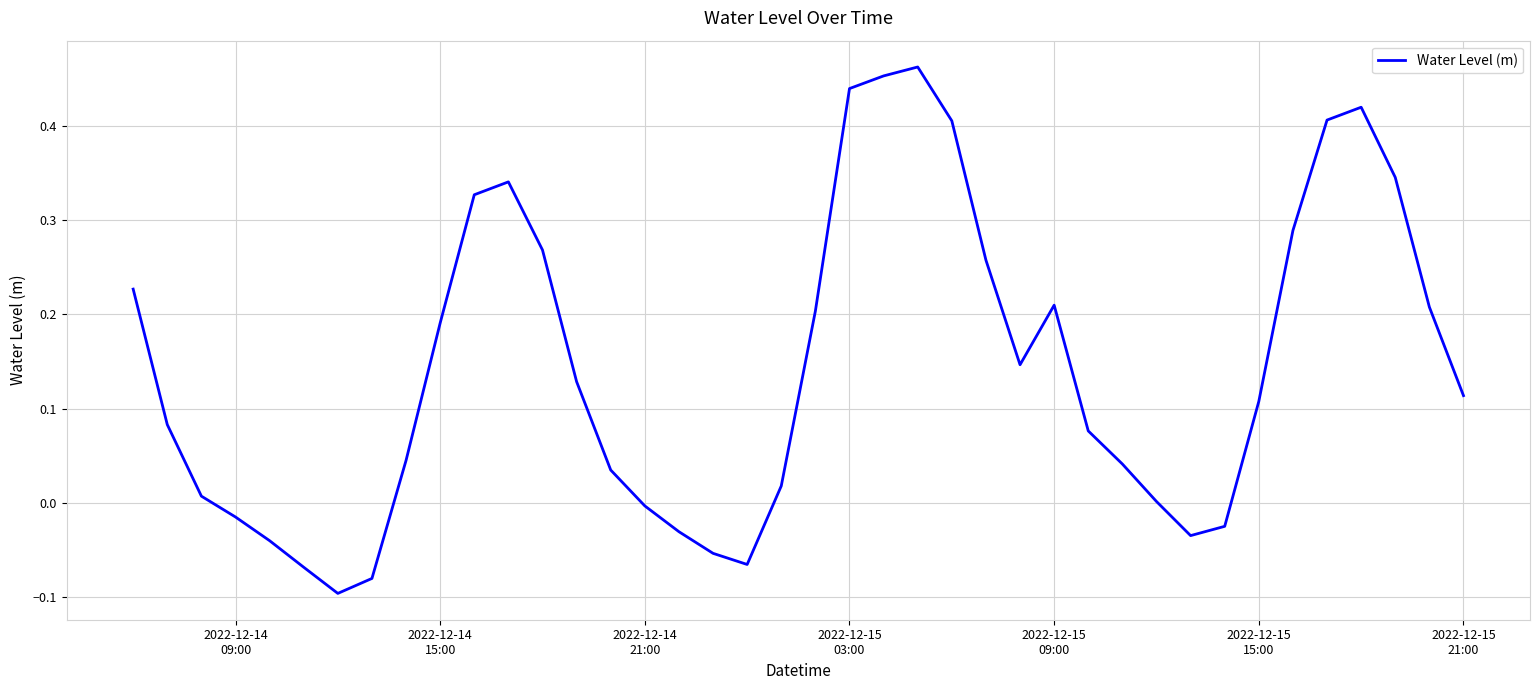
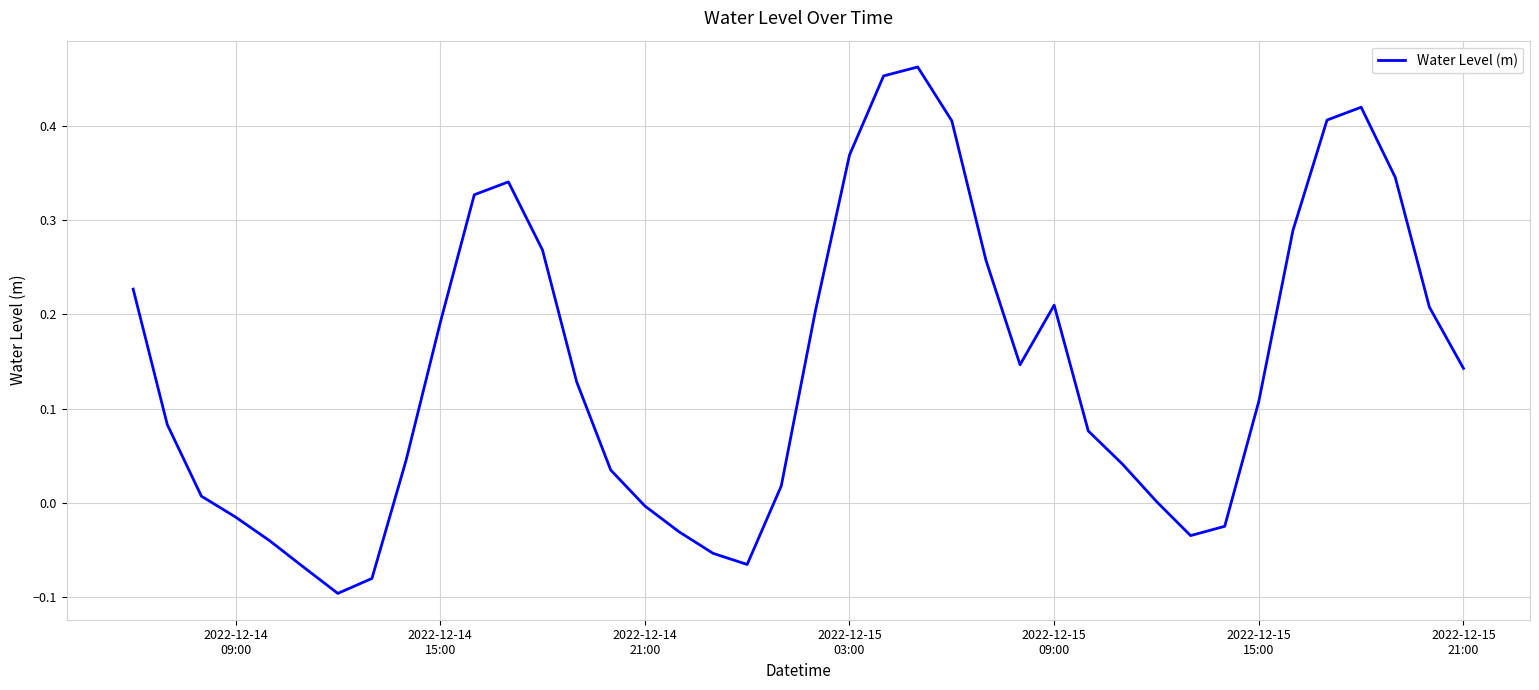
  {
    "2022-12-14 09:00": -0.02,
    "2022-12-14 15:00": 0.19,
    "2022-12-14 21:00": 0.00,
-   "2022-12-15 03:00": 0.44,
+   "2022-12-15 03:00": 0.37,
    "2022-12-15 09:00": 0.21,
    "2022-12-15 15:00": 0.11,
-   "2022-12-15 21:00": 0.11
+   "2022-12-15 21:00": 0.14
  }
